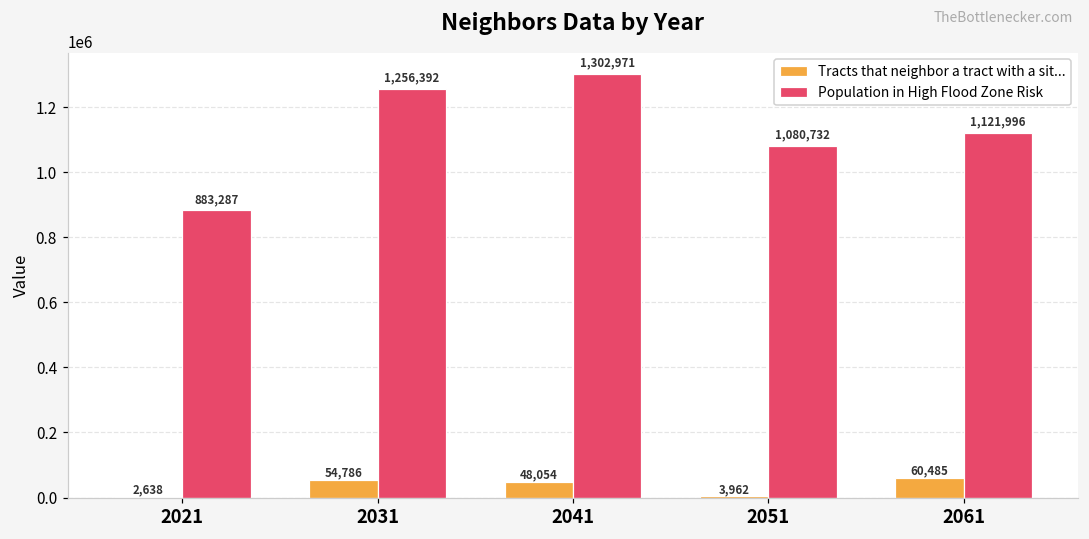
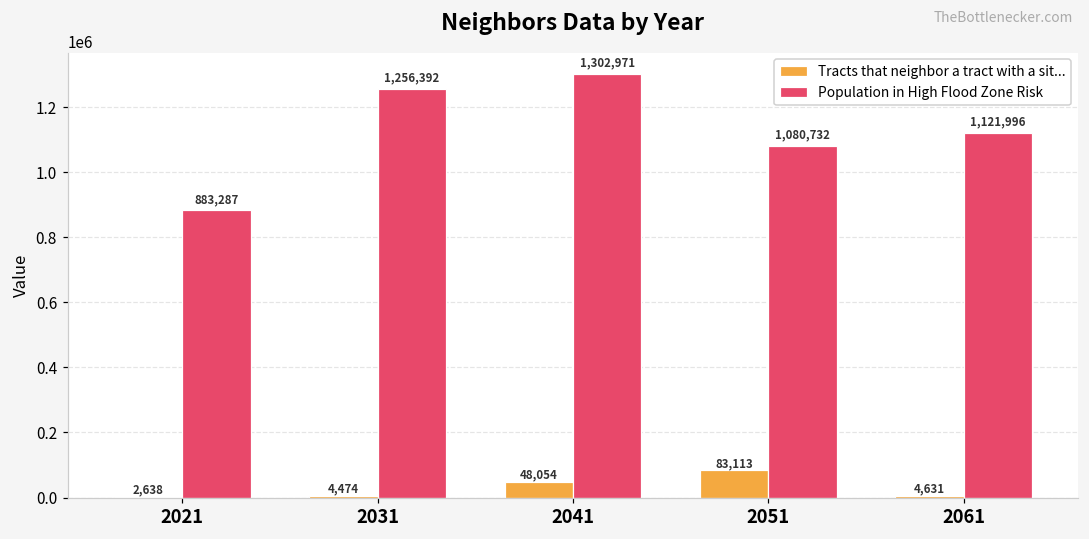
  {
    "Tracts that neighbor a tract with a sit...": {
      "2021": "2,638",
-     "2031": "54,786",
+     "2031": "4,474",
      "2041": "48,054",
-     "2051": "3,962",
-     "2061": "60,485"
+     "2051": "83,113",
+     "2061": "4,631"
    },
    "Population in High Flood Zone Risk": {
      "2021": "883,287",
      "2031": "1,256,392",
      "2041": "1,302,971",
      "2051": "1,080,732",
      "2061": "1,121,996"
    }
  }
